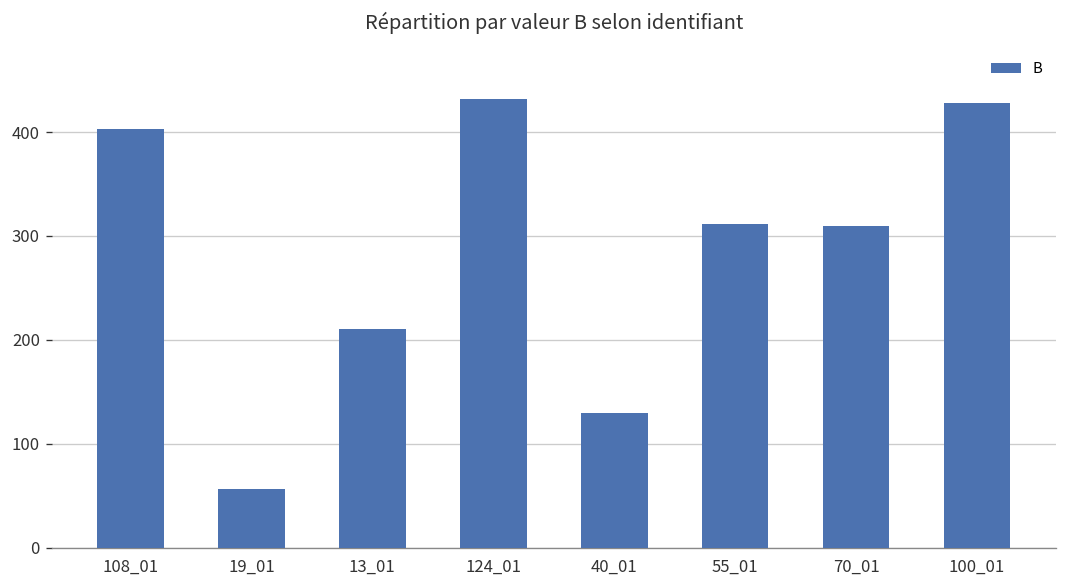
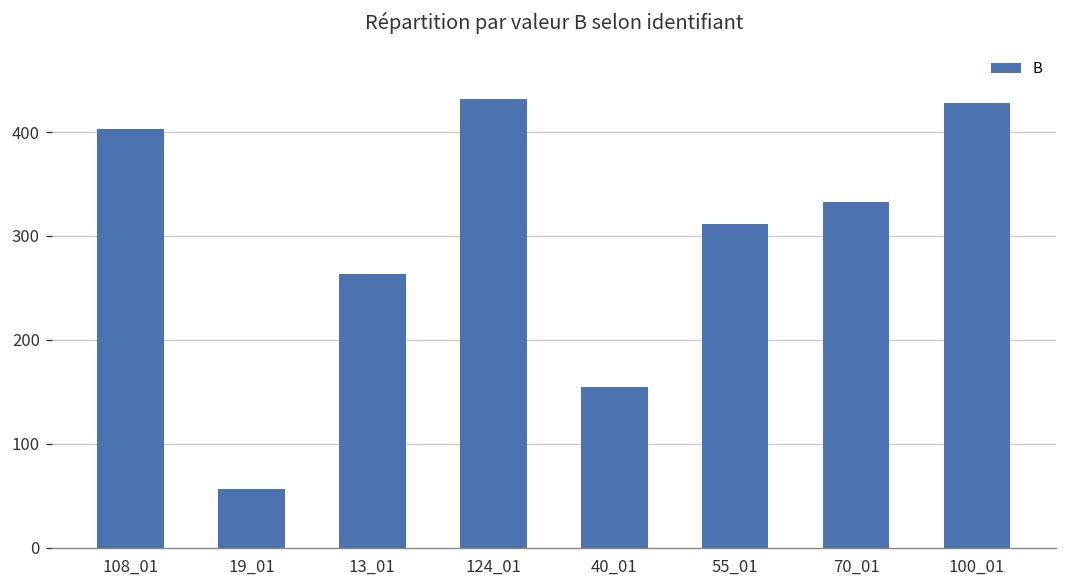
  {
    "108_01": 400,
    "19_01": 60,
-   "13_01": 210,
+   "13_01": 260,
    "124_01": 430,
-   "40_01": 130,
+   "40_01": 150,
    "55_01": 310,
-   "70_01": 310,
+   "70_01": 330,
    "100_01": 430
  }
